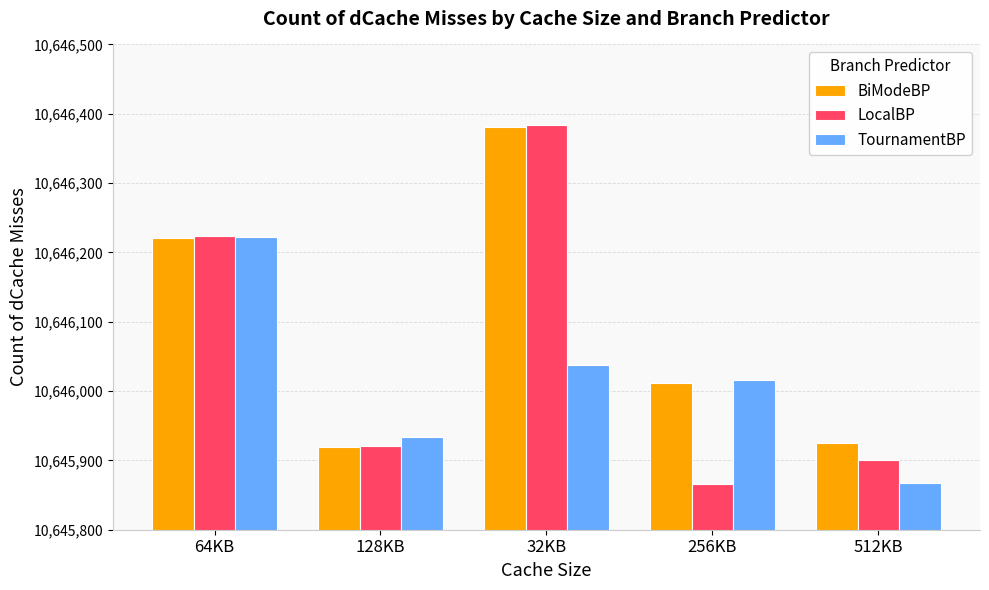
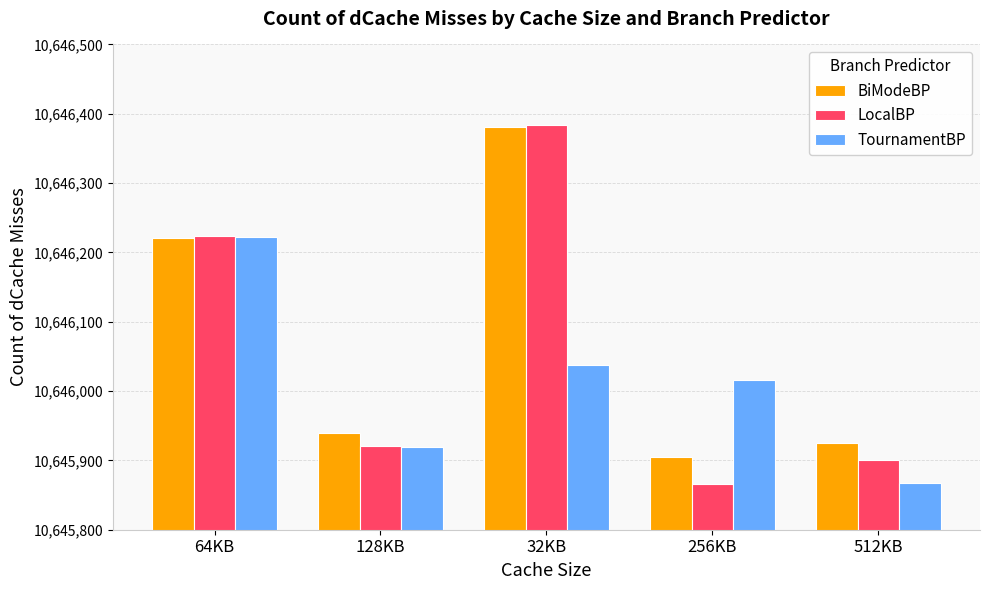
  {
    "BiModeBP": {
      "64KB": "10,646,220",
-     "128KB": "10,645,920",
+     "128KB": "10,645,940",
      "32KB": "10,646,380",
-     "256KB": "10,646,010",
+     "256KB": "10,645,910",
      "512KB": "10,645,930"
    },
    "LocalBP": {
      "64KB": "10,646,220",
      "128KB": "10,645,920",
      "32KB": "10,646,380",
      "256KB": "10,645,870",
      "512KB": "10,645,900"
    },
    "TournamentBP": {
      "64KB": "10,646,220",
-     "128KB": "10,645,930",
+     "128KB": "10,645,920",
      "32KB": "10,646,040",
      "256KB": "10,646,020",
      "512KB": "10,645,870"
    }
  }
